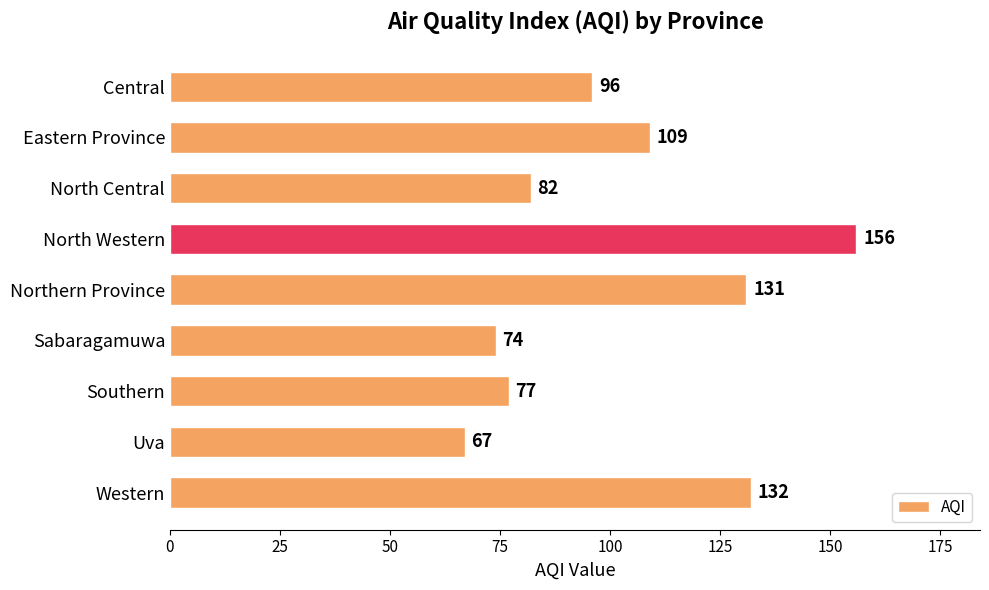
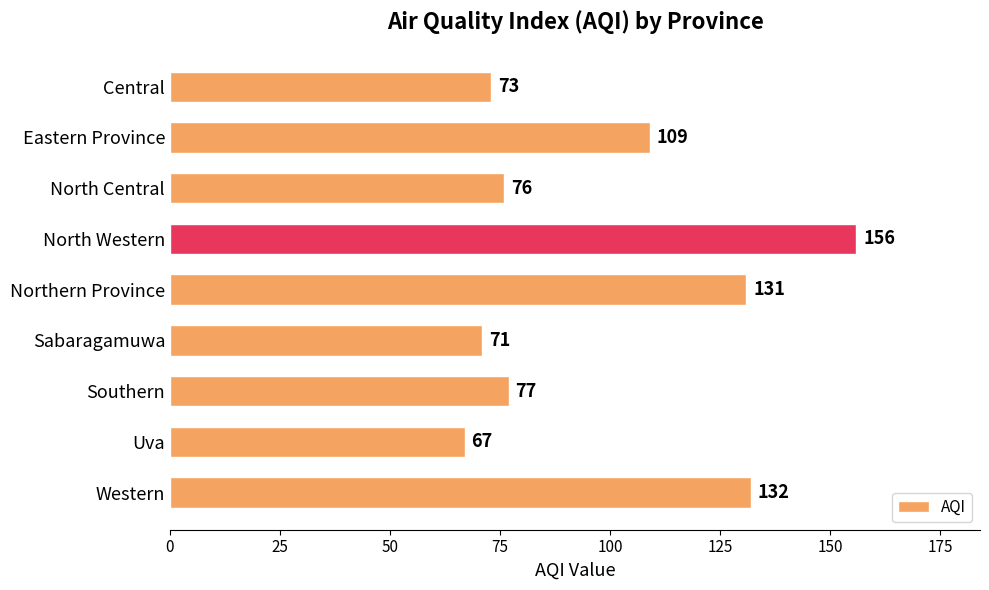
  {
-   "Central": 96,
+   "Central": 73,
    "Eastern Province": 109,
-   "North Central": 82,
+   "North Central": 76,
    "North Western": 156,
    "Northern Province": 131,
-   "Sabaragamuwa": 74,
+   "Sabaragamuwa": 71,
    "Southern": 77,
    "Uva": 67,
    "Western": 132
  }
